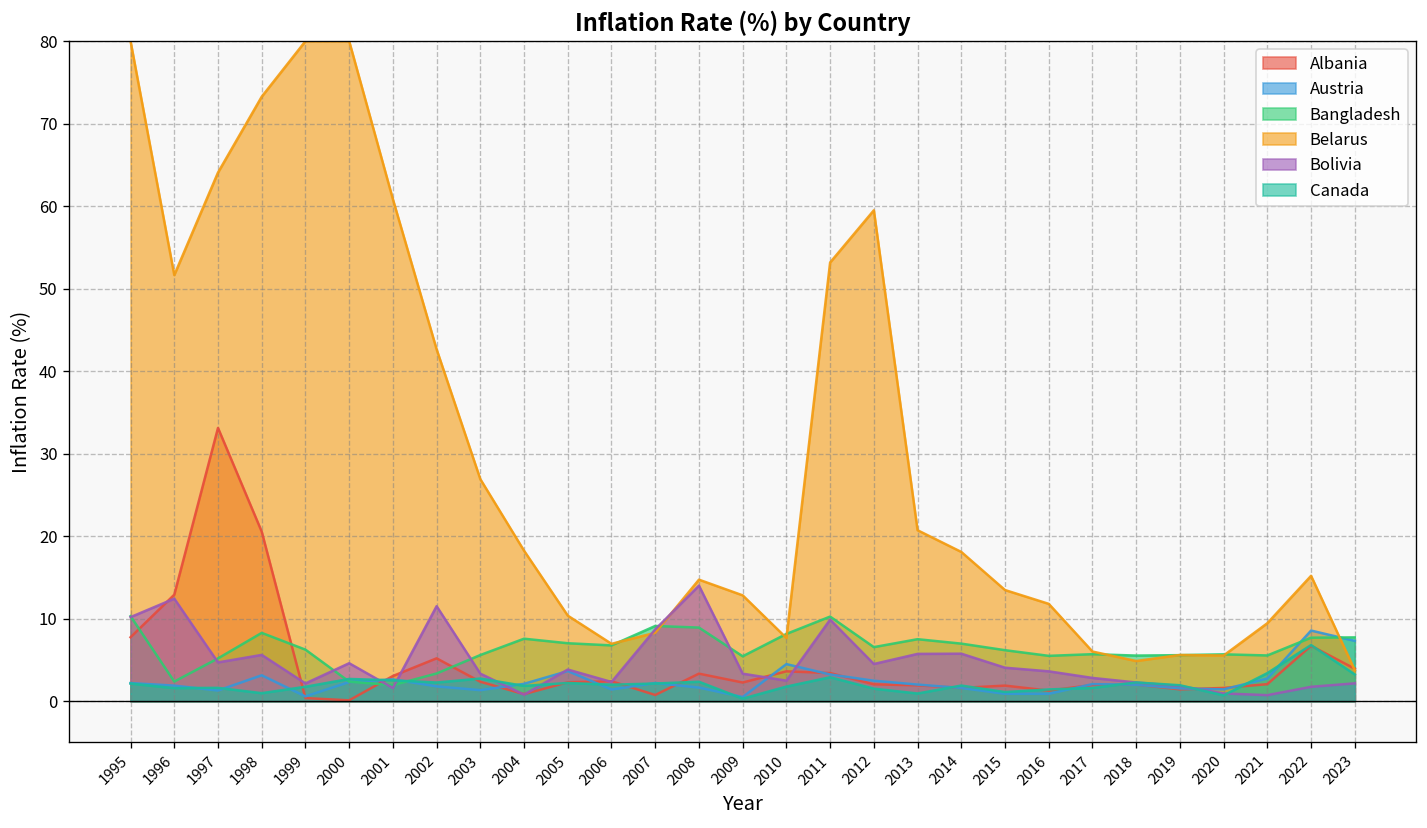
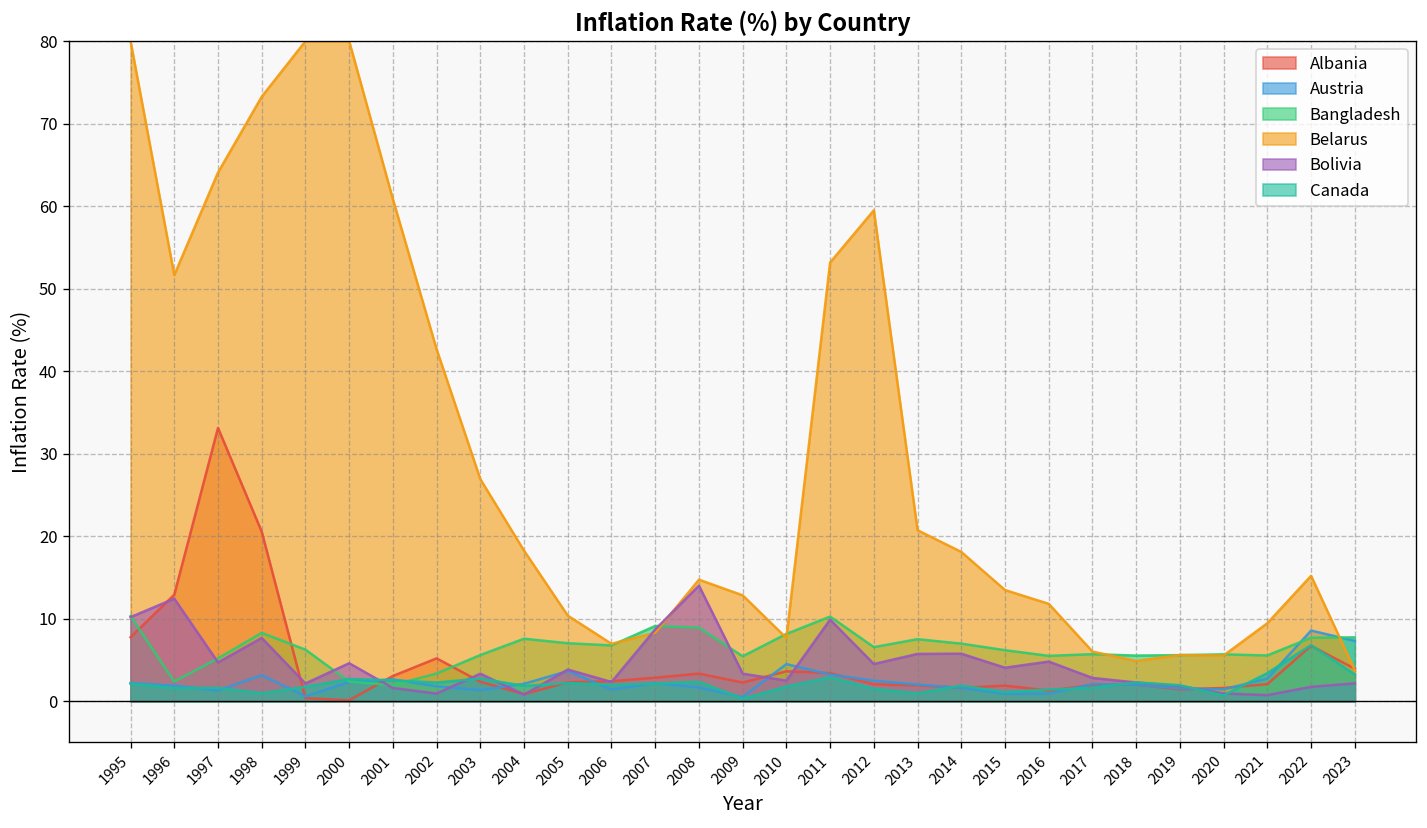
  {
    "Albania": {
      "1995": 8,
      "1996": 13,
      "1997": 33,
      "1998": 21,
      "2000": 0,
      "2001": 3,
      "2002": 5,
      "2003": 2,
-     "2007": 1,
+     "2007": 3,
      "2008": 3,
      "2009": 2,
      "2010": 4,
      "2012": 2,
      "2015": 2,
      "2021": 2
    },
    "Austria": {
      "1998": 3,
      "2002": 2,
      "2003": 1,
      "2006": 1,
      "2008": 2,
      "2010": 4,
      "2012": 2,
      "2016": 1,
      "2021": 3,
      "2022": 9,
      "2023": 7
    },
    "Belarus": {
      "1995": 80,
      "1996": 52,
      "1997": 64,
      "1998": 73,
      "1999": 80,
      "2000": 80,
      "2001": 61,
      "2002": 43,
      "2003": 27,
      "2004": 18,
      "2005": 10,
      "2007": 8,
      "2008": 15,
      "2009": 13,
      "2010": 8,
      "2011": 53,
      "2012": 60,
      "2013": 21,
      "2014": 18,
      "2015": 13,
      "2016": 12,
      "2018": 5,
      "2021": 9,
      "2022": 15
    },
    "Bolivia": {
      "1996": 12,
      "1997": 5,
-     "1998": 6,
+     "1998": 8,
      "1999": 2,
      "2000": 5,
-     "2002": 12,
+     "2002": 1,
      "2003": 3,
      "2007": 9,
      "2008": 14,
      "2009": 3,
      "2010": 2,
      "2011": 10,
      "2012": 5,
      "2013": 6,
      "2014": 6,
      "2015": 4,
-     "2016": 4,
+     "2016": 5,
      "2017": 3,
      "2021": 1,
      "2022": 2,
      "2023": 2
    }
  }
